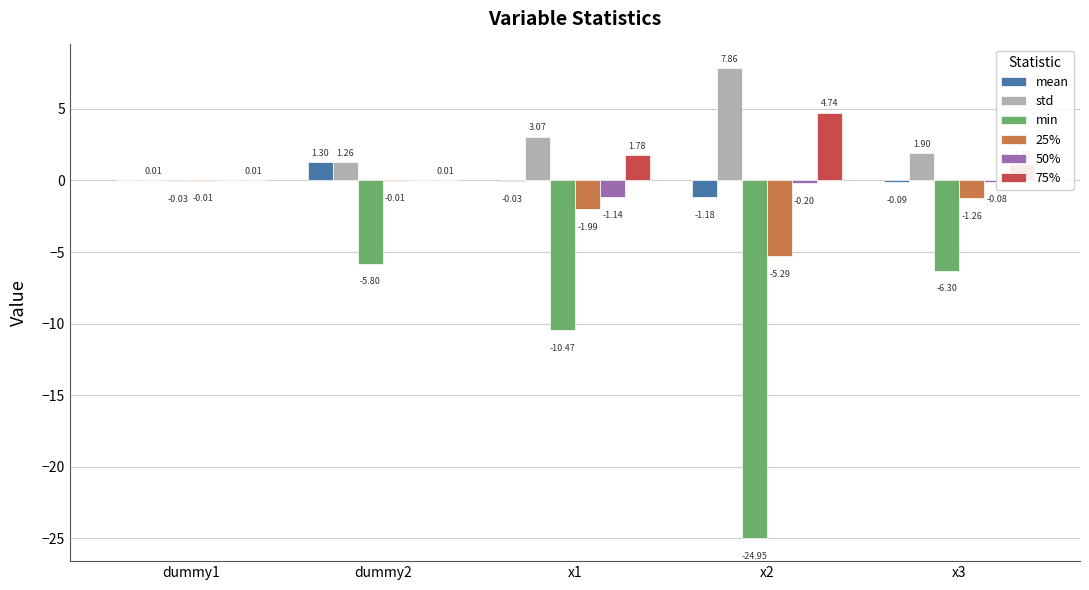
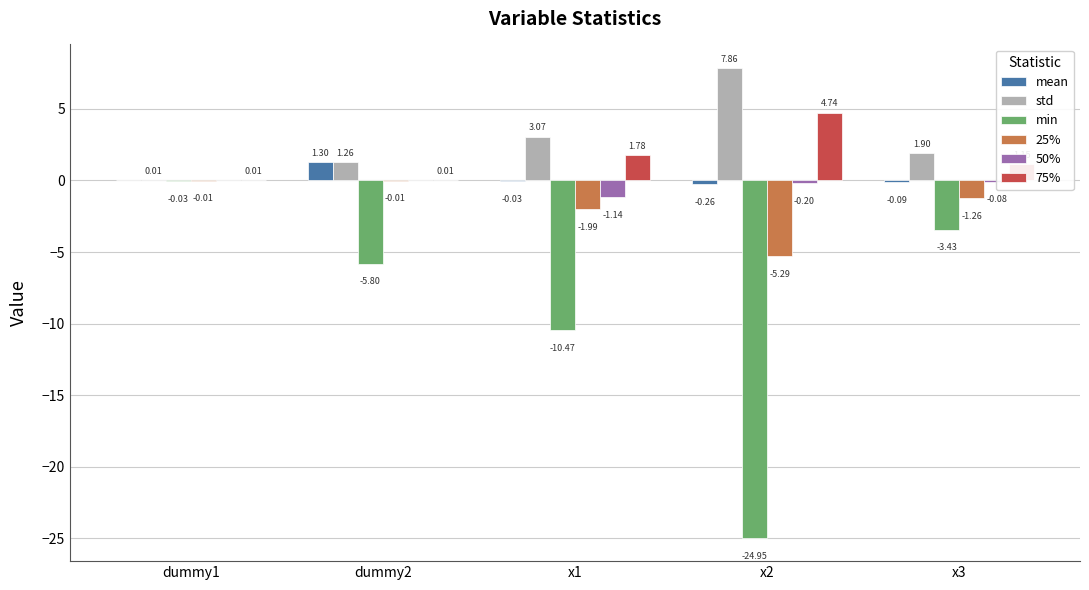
  {
    "mean": {
      "dummy2": 1.30,
      "x1": -0.03,
-     "x2": -1.18,
+     "x2": -0.26,
      "x3": -0.09
    },
    "std": {
      "dummy1": 0.01,
      "dummy2": 1.26,
      "x1": 3.07,
      "x2": 7.86,
      "x3": 1.90
    },
    "min": {
      "dummy1": -0.03,
      "dummy2": -5.80,
      "x1": -10.47,
      "x2": -24.95,
-     "x3": -6.30
+     "x3": -3.43
    },
    "50%": {
      "x1": -1.14,
      "x2": -0.20
    }
  }
